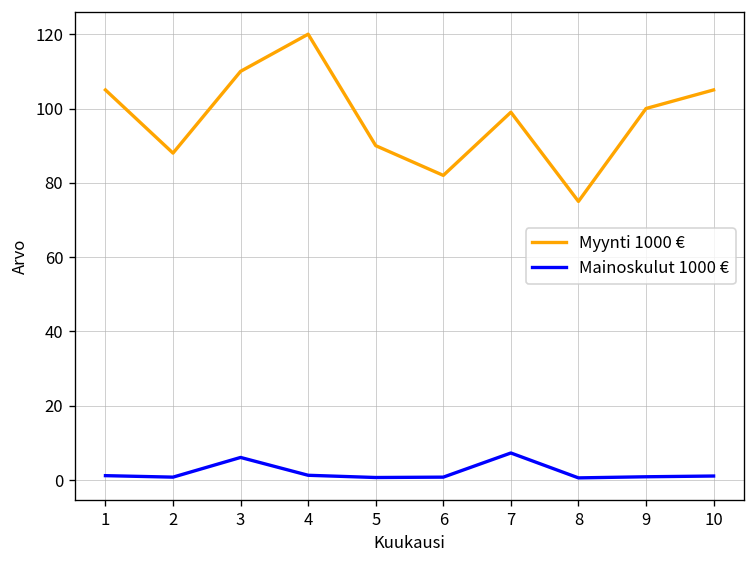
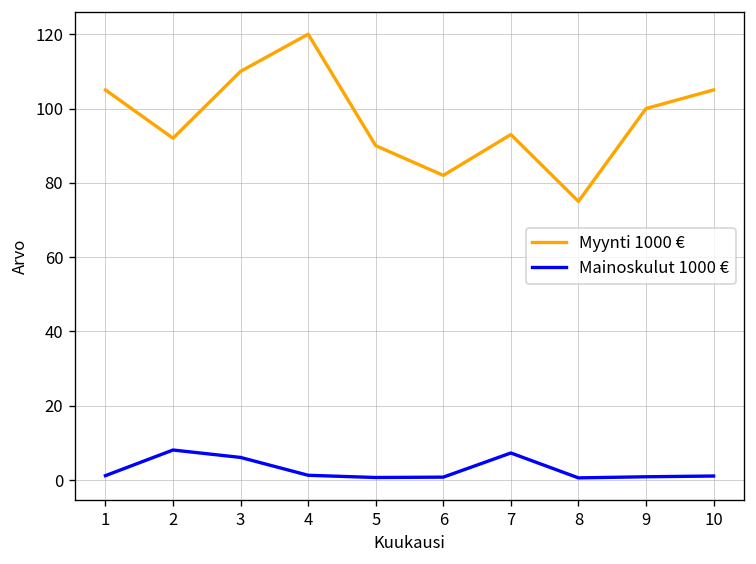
  {
    "Myynti 1000 €": {
      "1": 105,
-     "2": 88,
+     "2": 92,
      "3": 110,
      "4": 120,
      "5": 90,
      "6": 82,
-     "7": 99,
+     "7": 93,
      "8": 75,
      "9": 100,
      "10": 105
    },
    "Mainoskulut 1000 €": {
      "1": 1,
-     "2": 1,
+     "2": 8,
      "3": 6,
      "4": 1,
      "5": 1,
      "6": 1,
      "7": 7,
      "8": 1,
      "9": 1,
      "10": 1
    }
  }
